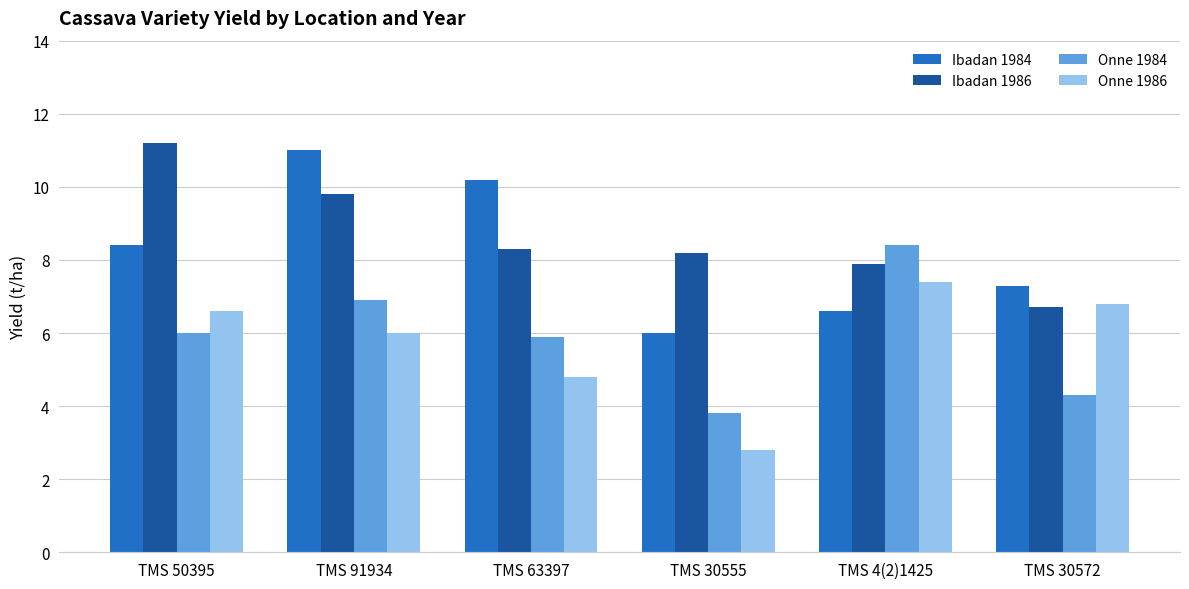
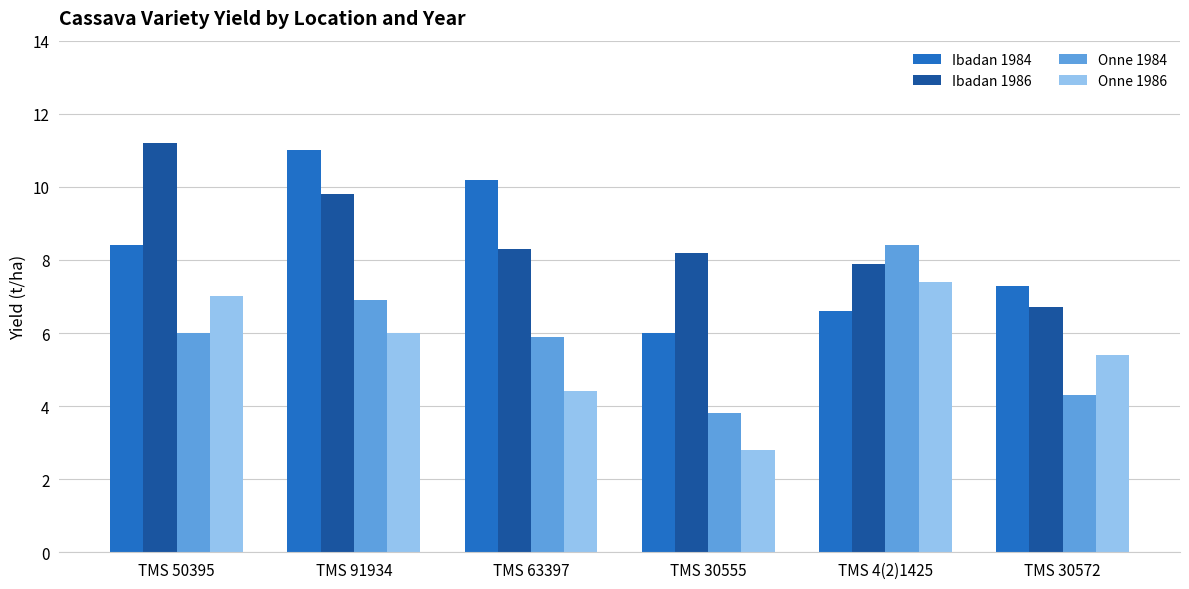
  {
    "Onne 1984": {
      "TMS 50395": 6.0,
      "TMS 91934": 6.9,
      "TMS 63397": 5.9,
      "TMS 30555": 3.8,
      "TMS 4(2)1425": 8.4,
      "TMS 30572": 4.3
    },
    "Onne 1986": {
-     "TMS 50395": 6.6,
+     "TMS 50395": 7.0,
      "TMS 91934": 6.0,
-     "TMS 63397": 4.8,
+     "TMS 63397": 4.4,
      "TMS 30555": 2.8,
      "TMS 4(2)1425": 7.4,
-     "TMS 30572": 6.8
+     "TMS 30572": 5.4
    }
  }
